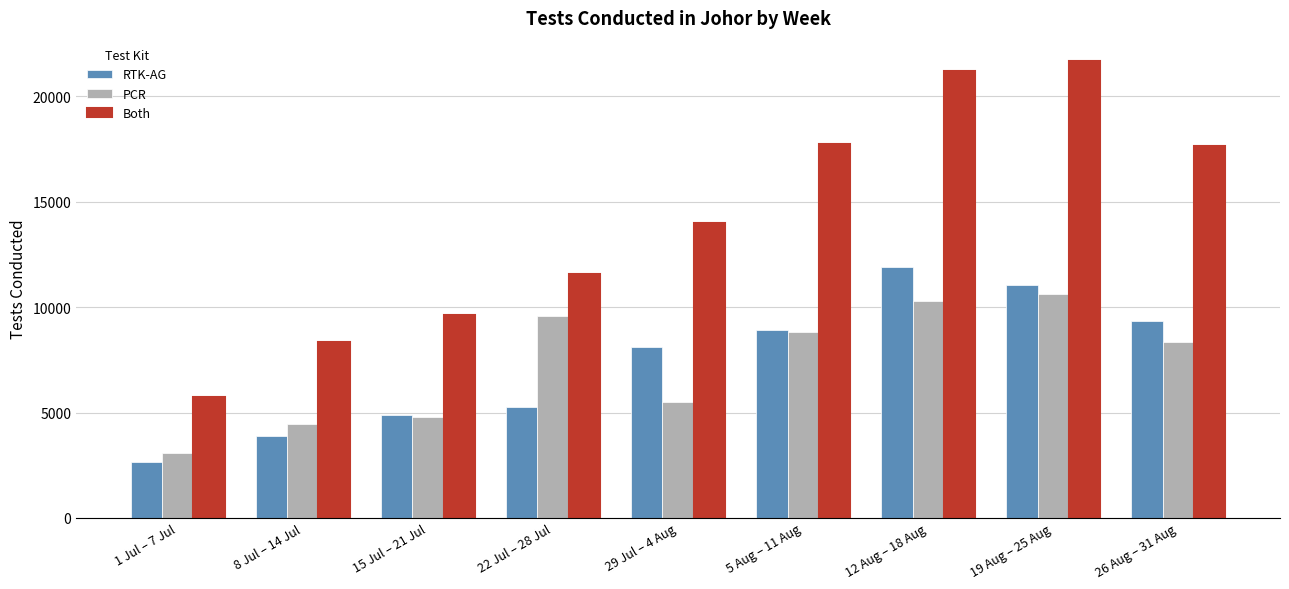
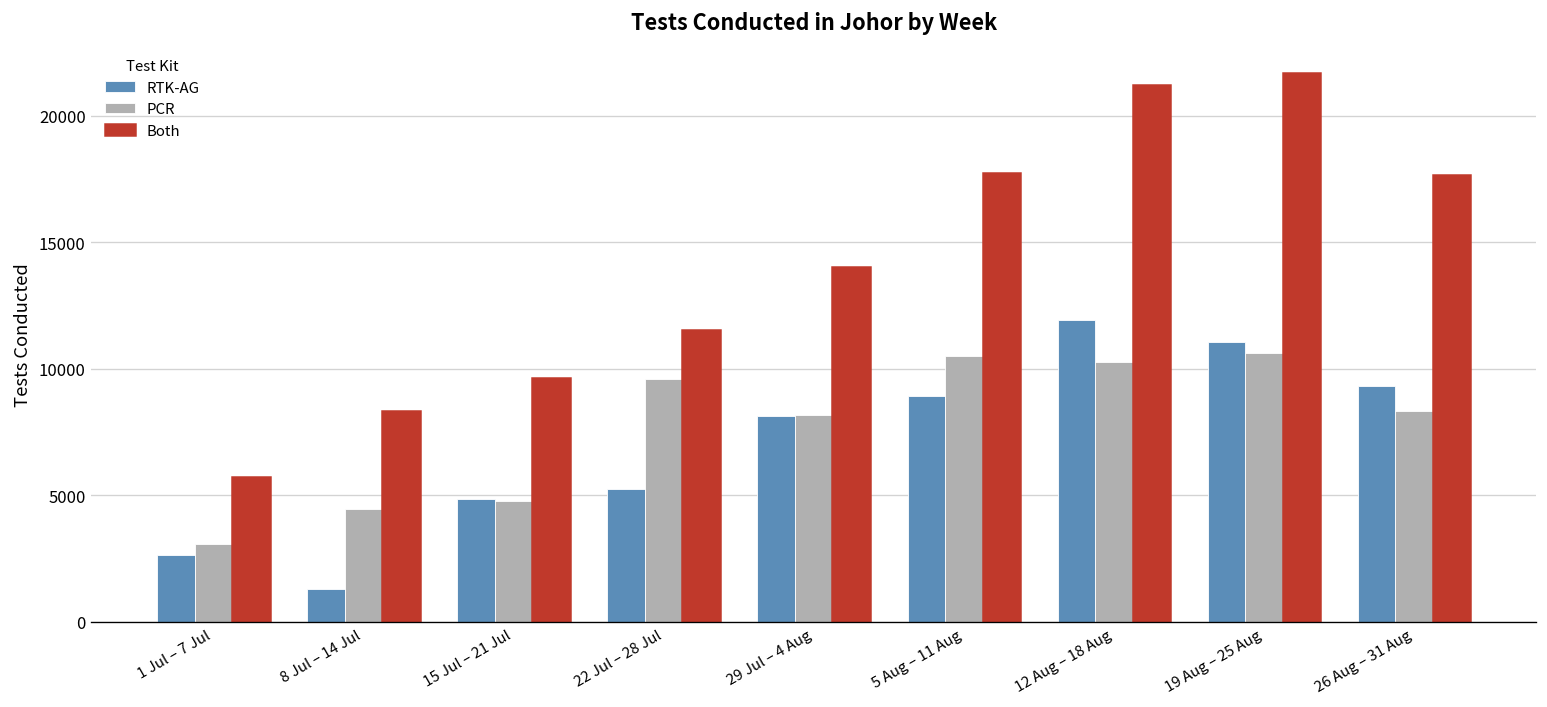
  {
    "RTK-AG": {
      "1 Jul – 7 Jul": 2700,
-     "8 Jul – 14 Jul": 3900,
+     "8 Jul – 14 Jul": 1300,
      "15 Jul – 21 Jul": 4900,
      "22 Jul – 28 Jul": 5300,
      "29 Jul – 4 Aug": 8100,
      "5 Aug – 11 Aug": 8900,
      "12 Aug – 18 Aug": 11900,
      "19 Aug – 25 Aug": 11100,
      "26 Aug – 31 Aug": 9300
    },
    "PCR": {
      "1 Jul – 7 Jul": 3100,
      "8 Jul – 14 Jul": 4500,
      "15 Jul – 21 Jul": 4800,
      "22 Jul – 28 Jul": 9600,
-     "29 Jul – 4 Aug": 5500,
-     "5 Aug – 11 Aug": 8800,
+     "29 Jul – 4 Aug": 8200,
+     "5 Aug – 11 Aug": 10500,
      "12 Aug – 18 Aug": 10300,
      "19 Aug – 25 Aug": 10600,
      "26 Aug – 31 Aug": 8300
    },
    "Both": {
      "1 Jul – 7 Jul": 5700,
      "8 Jul – 14 Jul": 8300,
      "15 Jul – 21 Jul": 9600,
      "22 Jul – 28 Jul": 11600,
      "29 Jul – 4 Aug": 14000,
      "5 Aug – 11 Aug": 17700,
      "12 Aug – 18 Aug": 21200,
      "19 Aug – 25 Aug": 21700,
      "26 Aug – 31 Aug": 17700
    }
  }
